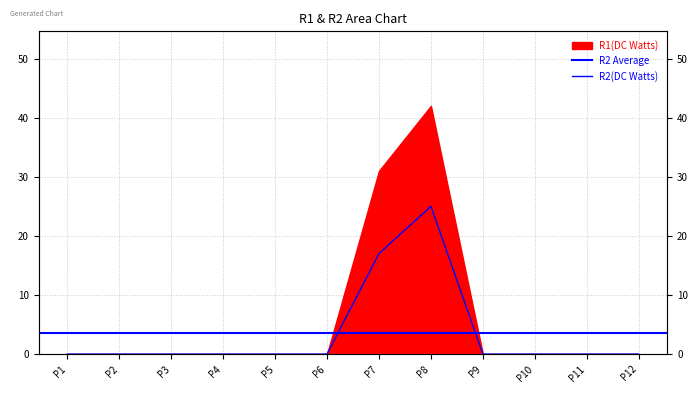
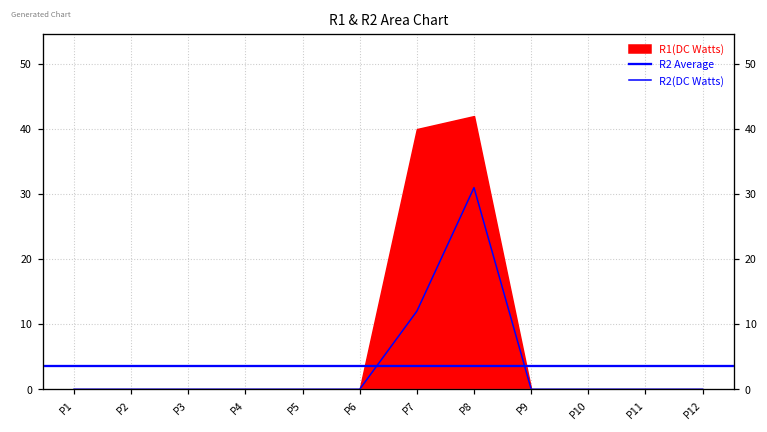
  {
    "R1(DC Watts)": {
-     "P7": 31,
+     "P7": 40,
      "P8": 42
    },
    "R2(DC Watts)": {
-     "P7": 17,
-     "P8": 25
+     "P7": 12,
+     "P8": 31
    }
  }
